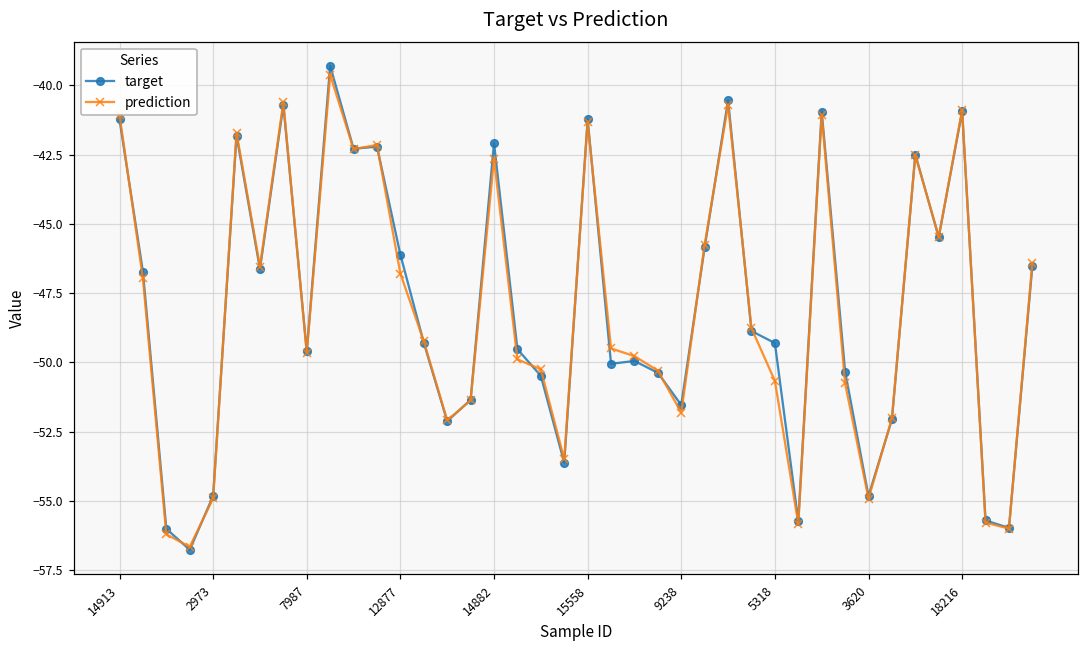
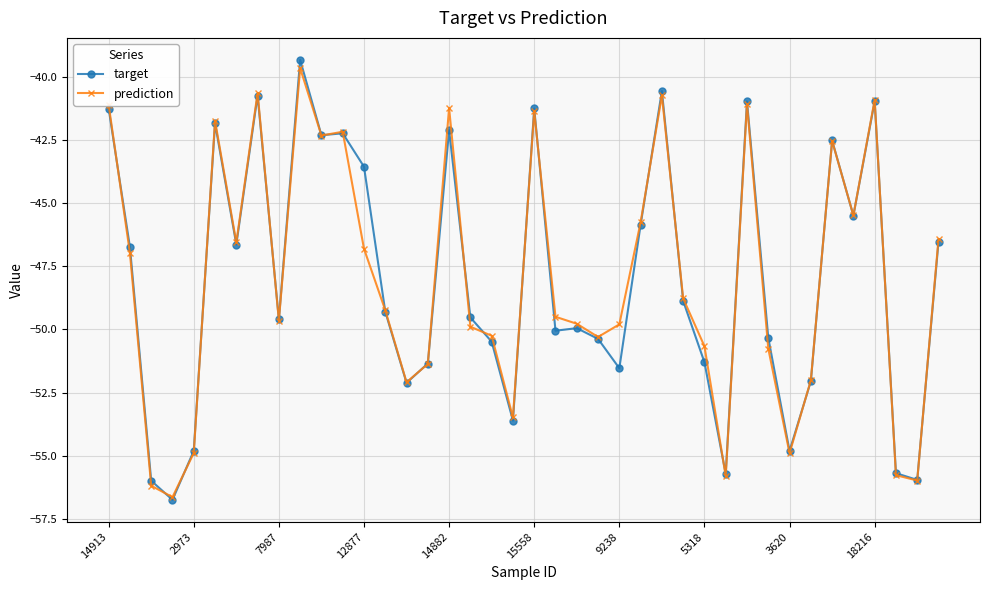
  {
    "target": {
      "14913": -41.2,
-     "12877": -46.1,
+     "12877": -43.5,
      "14882": -42.1,
      "15558": -41.2,
      "9238": -51.5,
-     "5318": -49.3
+     "5318": -51.3
    },
    "prediction": {
      "12877": -46.8,
-     "14882": -42.7,
+     "14882": -41.2,
      "15558": -41.3,
-     "9238": -51.8,
+     "9238": -49.8,
      "5318": -50.7
    }
  }
